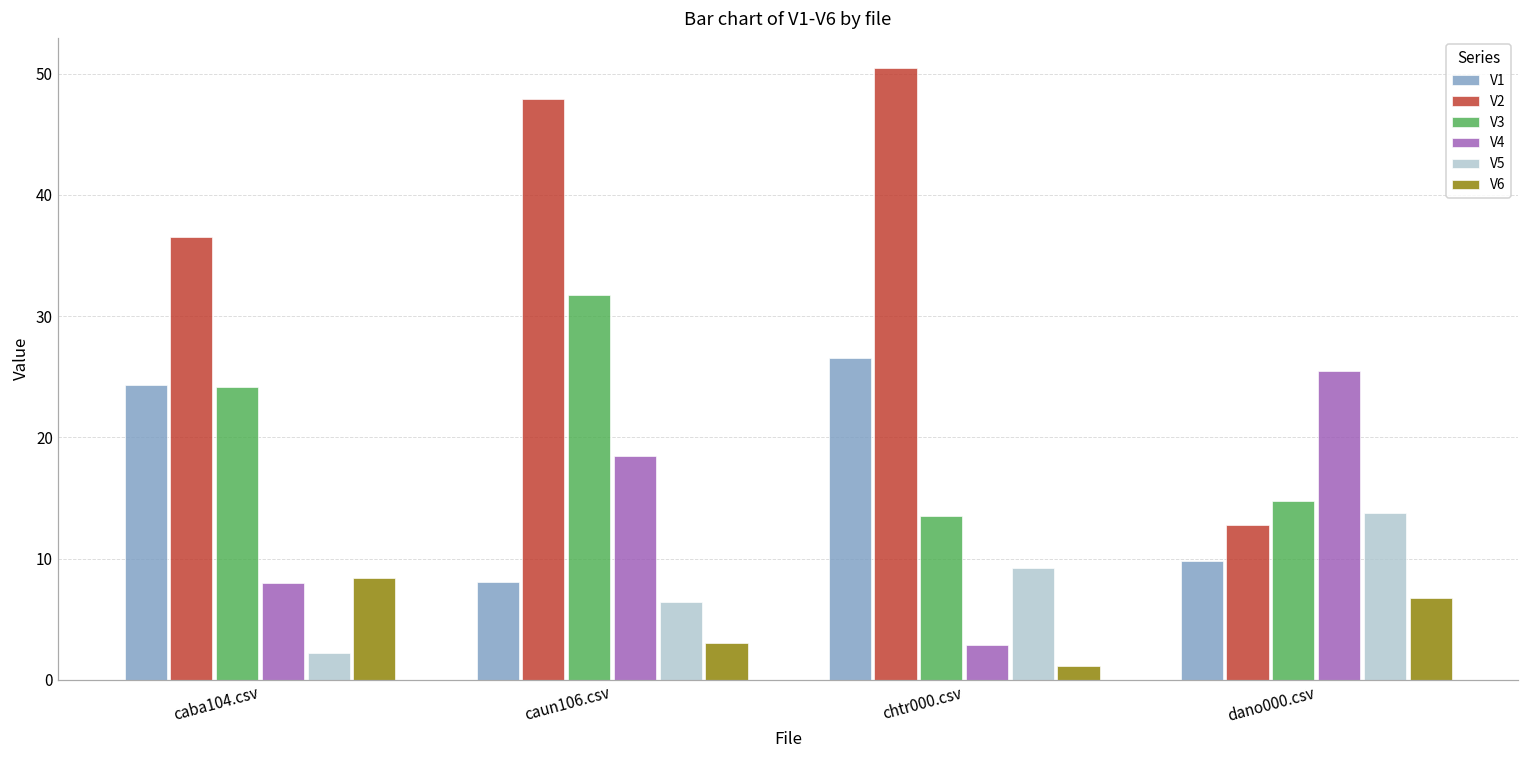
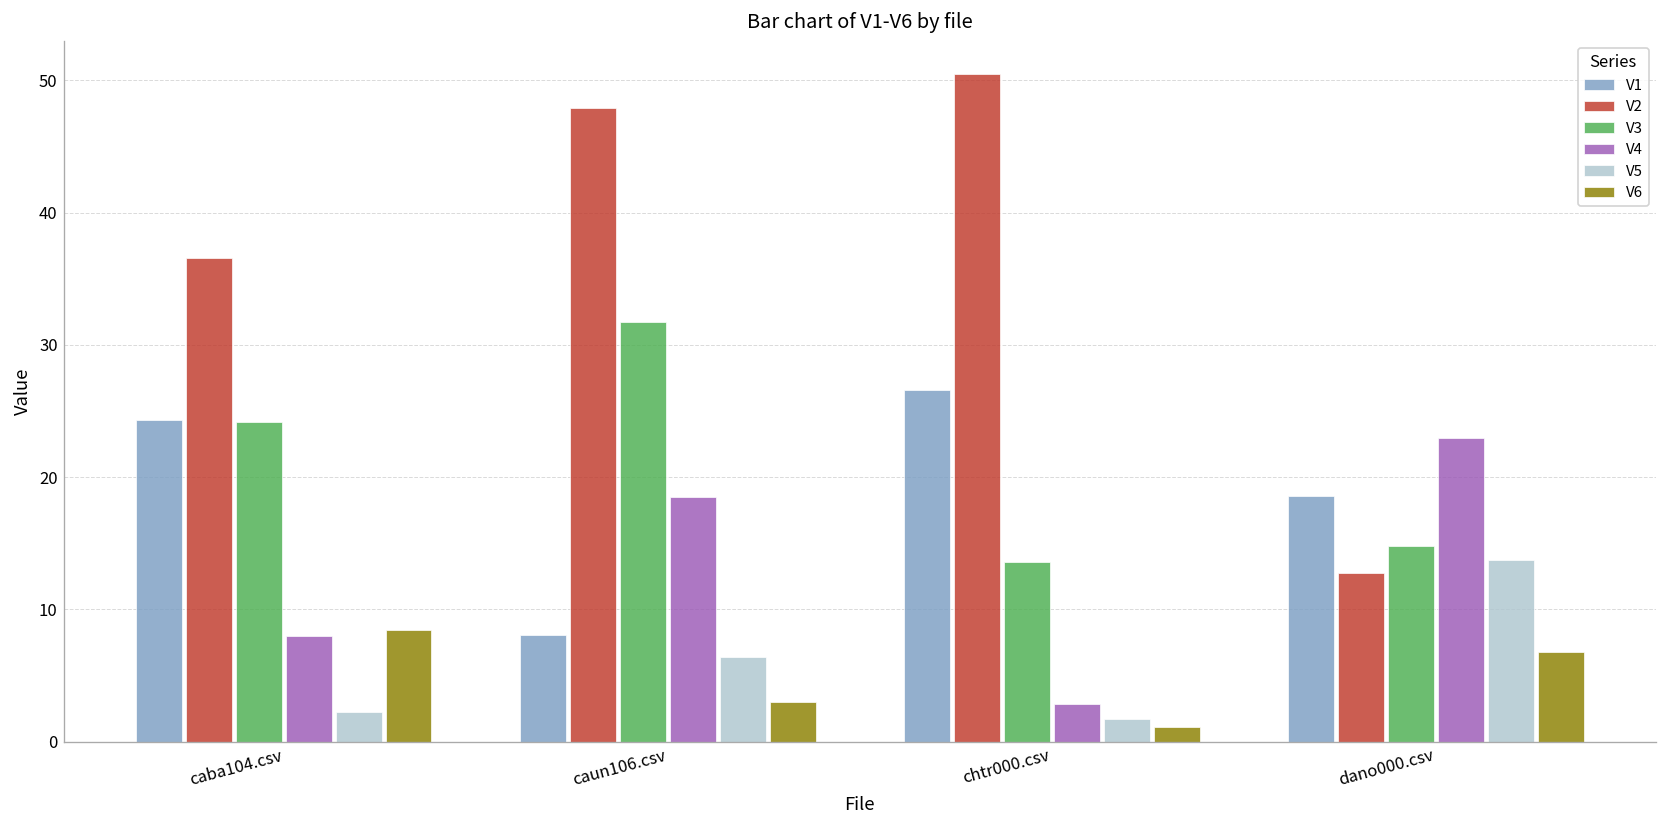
  {
    "V1": {
      "caba104.csv": 24.3,
      "caun106.csv": 8.1,
      "chtr000.csv": 26.6,
-     "dano000.csv": 9.8
+     "dano000.csv": 18.6
    },
    "V2": {
      "caba104.csv": 36.6,
      "caun106.csv": 47.9,
      "chtr000.csv": 50.5,
      "dano000.csv": 12.8
    },
    "V3": {
      "caba104.csv": 24.2,
      "caun106.csv": 31.7,
      "chtr000.csv": 13.5,
      "dano000.csv": 14.8
    },
    "V4": {
      "caba104.csv": 8.0,
      "caun106.csv": 18.5,
      "chtr000.csv": 2.8,
-     "dano000.csv": 25.5
+     "dano000.csv": 23.0
    },
    "V5": {
      "caba104.csv": 2.2,
      "caun106.csv": 6.4,
-     "chtr000.csv": 9.2,
+     "chtr000.csv": 1.7,
      "dano000.csv": 13.7
    },
    "V6": {
      "caba104.csv": 8.4,
      "caun106.csv": 3.0,
      "chtr000.csv": 1.1,
      "dano000.csv": 6.7
    }
  }
